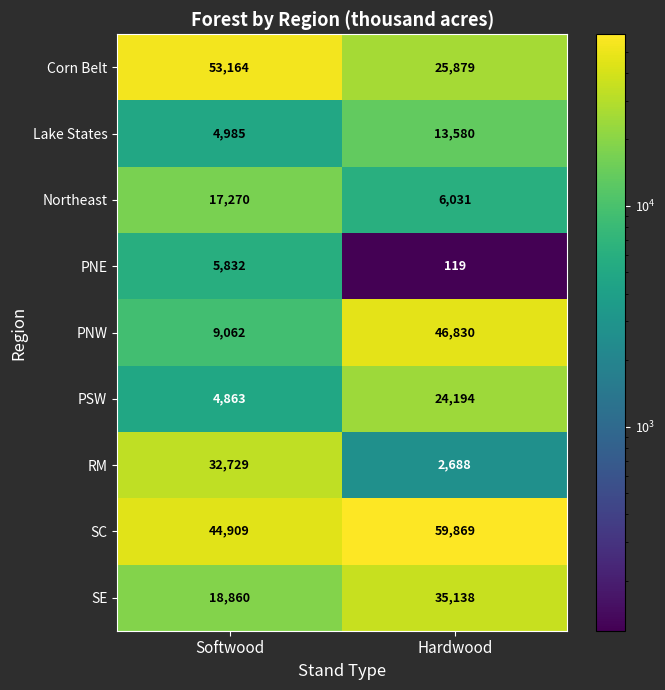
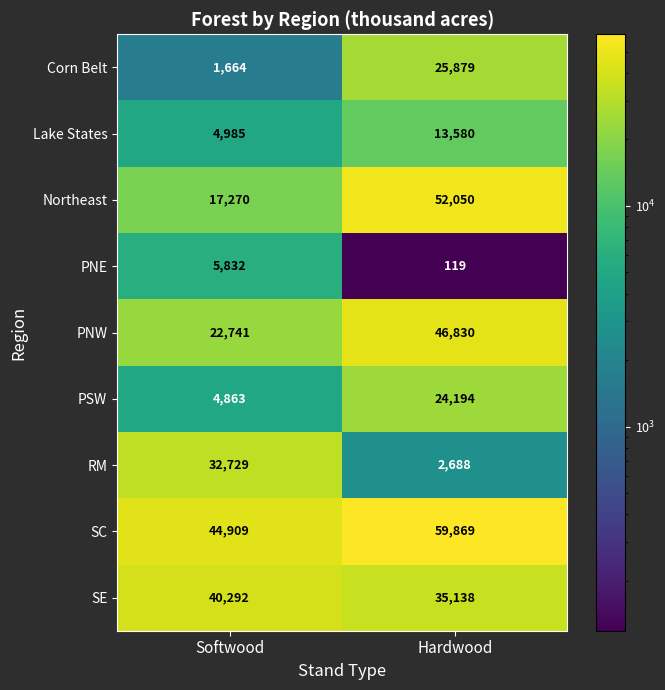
  {
    "Corn Belt": {
-     "Softwood": "53,164",
+     "Softwood": "1,664",
      "Hardwood": "25,879"
    },
    "Lake States": {
      "Softwood": "4,985",
      "Hardwood": "13,580"
    },
    "Northeast": {
      "Softwood": "17,270",
-     "Hardwood": "6,031"
+     "Hardwood": "52,050"
    },
    "PNE": {
      "Softwood": "5,832",
      "Hardwood": "119"
    },
    "PNW": {
-     "Softwood": "9,062",
+     "Softwood": "22,741",
      "Hardwood": "46,830"
    },
    "PSW": {
      "Softwood": "4,863",
      "Hardwood": "24,194"
    },
    "RM": {
      "Softwood": "32,729",
      "Hardwood": "2,688"
    },
    "SC": {
      "Softwood": "44,909",
      "Hardwood": "59,869"
    },
    "SE": {
-     "Softwood": "18,860",
+     "Softwood": "40,292",
      "Hardwood": "35,138"
    }
  }
